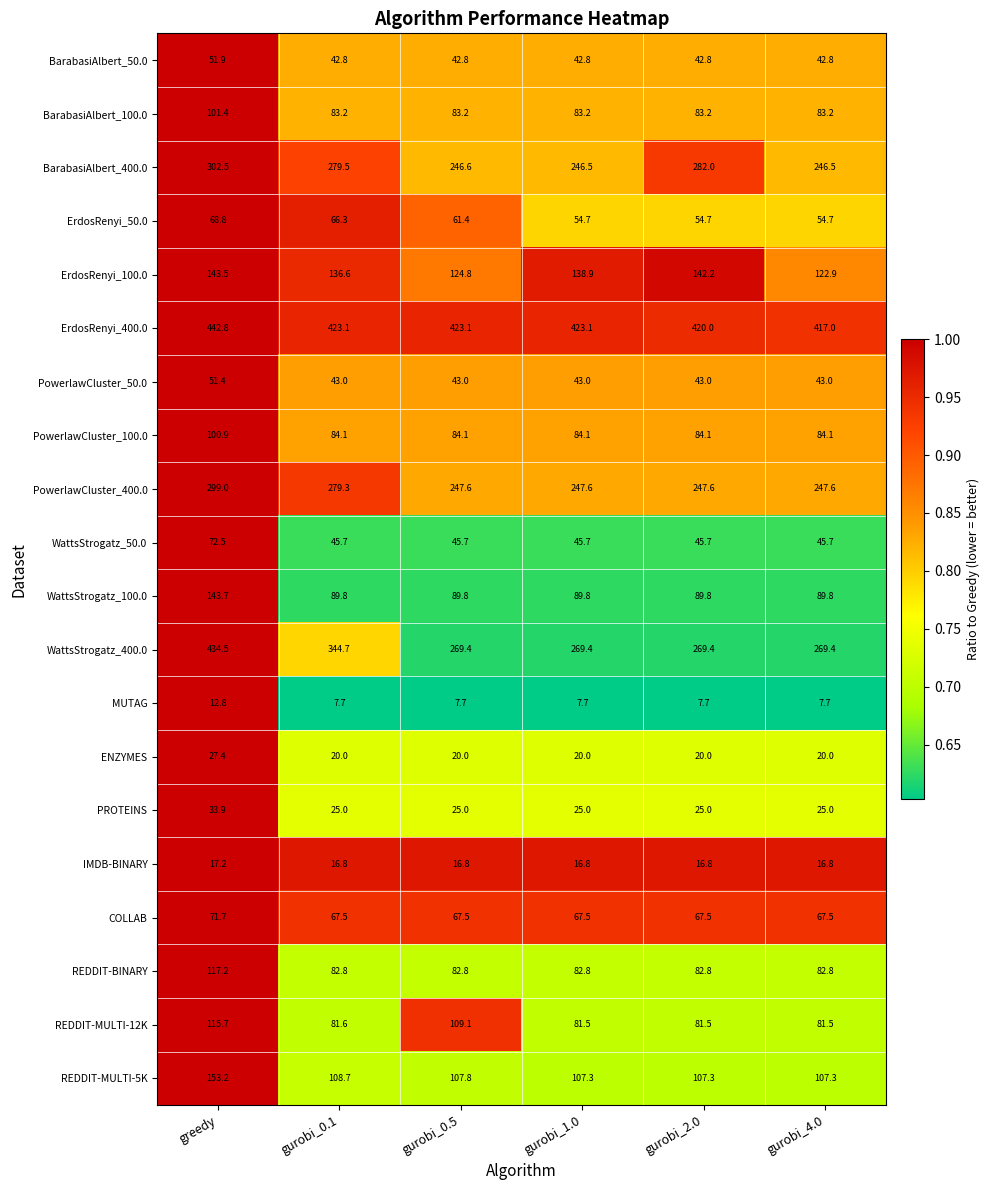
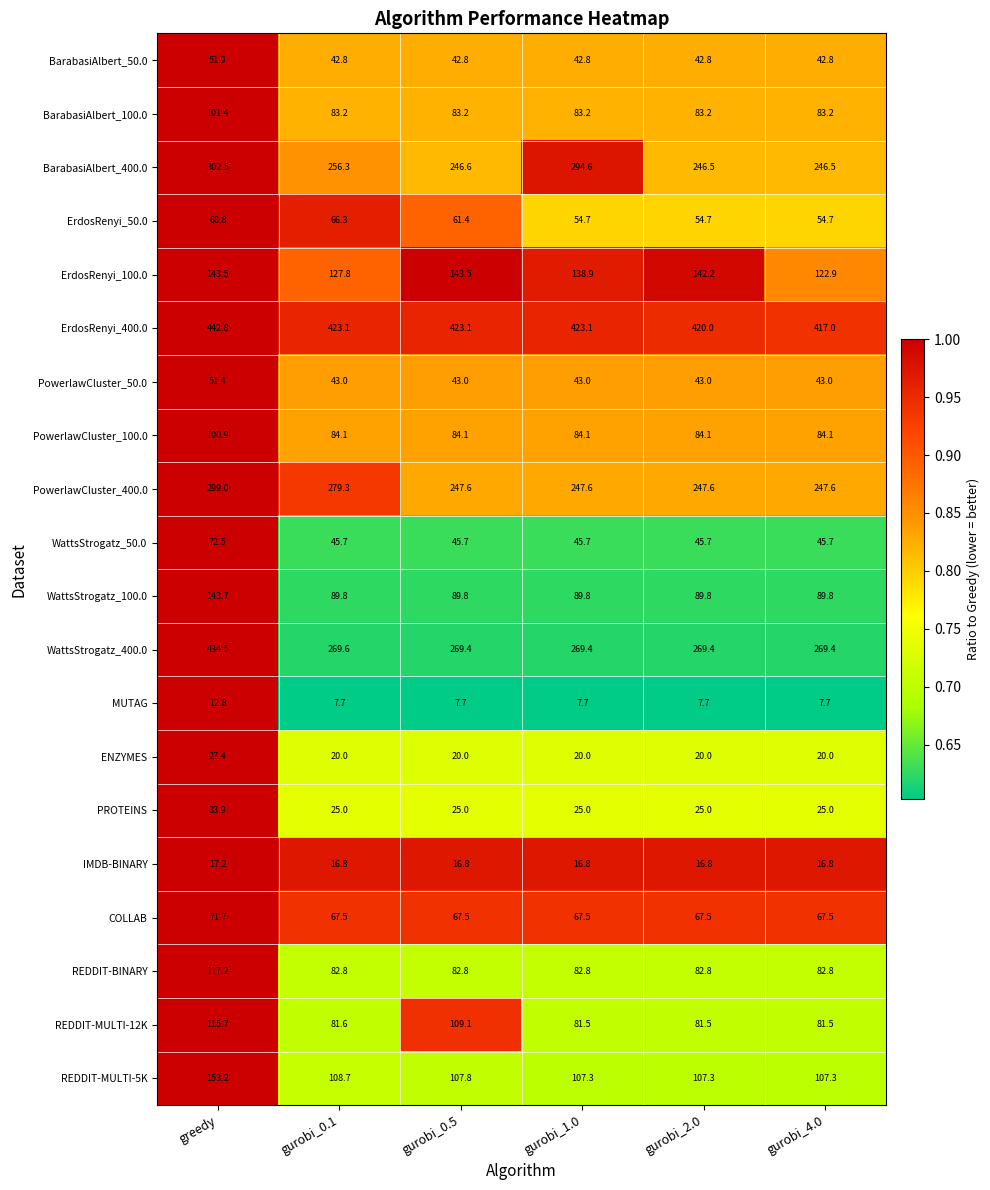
  {
    "BarabasiAlbert_50.0": {
      "greedy": 51.9,
      "gurobi_0.1": 42.8,
      "gurobi_0.5": 42.8,
      "gurobi_1.0": 42.8,
      "gurobi_2.0": 42.8,
      "gurobi_4.0": 42.8
    },
    "BarabasiAlbert_100.0": {
      "greedy": 101.4,
      "gurobi_0.1": 83.2,
      "gurobi_0.5": 83.2,
      "gurobi_1.0": 83.2,
      "gurobi_2.0": 83.2,
      "gurobi_4.0": 83.2
    },
    "BarabasiAlbert_400.0": {
      "greedy": 302.5,
-     "gurobi_0.1": 279.5,
+     "gurobi_0.1": 256.3,
      "gurobi_0.5": 246.6,
-     "gurobi_1.0": 246.5,
-     "gurobi_2.0": 282.0,
+     "gurobi_1.0": 294.6,
+     "gurobi_2.0": 246.5,
      "gurobi_4.0": 246.5
    },
    "ErdosRenyi_50.0": {
      "greedy": 68.8,
      "gurobi_0.1": 66.3,
      "gurobi_0.5": 61.4,
      "gurobi_1.0": 54.7,
      "gurobi_2.0": 54.7,
      "gurobi_4.0": 54.7
    },
    "ErdosRenyi_100.0": {
      "greedy": 143.5,
-     "gurobi_0.1": 136.6,
-     "gurobi_0.5": 124.8,
+     "gurobi_0.1": 127.8,
+     "gurobi_0.5": 143.5,
      "gurobi_1.0": 138.9,
      "gurobi_2.0": 142.2,
      "gurobi_4.0": 122.9
    },
    "ErdosRenyi_400.0": {
      "greedy": 442.8,
      "gurobi_0.1": 423.1,
      "gurobi_0.5": 423.1,
      "gurobi_1.0": 423.1,
      "gurobi_2.0": 420.0,
      "gurobi_4.0": 417.0
    },
    "PowerlawCluster_50.0": {
      "greedy": 51.4,
      "gurobi_0.1": 43.0,
      "gurobi_0.5": 43.0,
      "gurobi_1.0": 43.0,
      "gurobi_2.0": 43.0,
      "gurobi_4.0": 43.0
    },
    "PowerlawCluster_100.0": {
      "greedy": 100.9,
      "gurobi_0.1": 84.1,
      "gurobi_0.5": 84.1,
      "gurobi_1.0": 84.1,
      "gurobi_2.0": 84.1,
      "gurobi_4.0": 84.1
    },
    "PowerlawCluster_400.0": {
      "greedy": 299.0,
      "gurobi_0.1": 279.3,
      "gurobi_0.5": 247.6,
      "gurobi_1.0": 247.6,
      "gurobi_2.0": 247.6,
      "gurobi_4.0": 247.6
    },
    "WattsStrogatz_50.0": {
      "greedy": 72.5,
      "gurobi_0.1": 45.7,
      "gurobi_0.5": 45.7,
      "gurobi_1.0": 45.7,
      "gurobi_2.0": 45.7,
      "gurobi_4.0": 45.7
    },
    "WattsStrogatz_100.0": {
      "greedy": 143.7,
      "gurobi_0.1": 89.8,
      "gurobi_0.5": 89.8,
      "gurobi_1.0": 89.8,
      "gurobi_2.0": 89.8,
      "gurobi_4.0": 89.8
    },
    "WattsStrogatz_400.0": {
      "greedy": 434.5,
-     "gurobi_0.1": 344.7,
+     "gurobi_0.1": 269.6,
      "gurobi_0.5": 269.4,
      "gurobi_1.0": 269.4,
      "gurobi_2.0": 269.4,
      "gurobi_4.0": 269.4
    },
    "MUTAG": {
      "greedy": 12.8,
      "gurobi_0.1": 7.7,
      "gurobi_0.5": 7.7,
      "gurobi_1.0": 7.7,
      "gurobi_2.0": 7.7,
      "gurobi_4.0": 7.7
    },
    "ENZYMES": {
      "greedy": 27.4,
      "gurobi_0.1": 20.0,
      "gurobi_0.5": 20.0,
      "gurobi_1.0": 20.0,
      "gurobi_2.0": 20.0,
      "gurobi_4.0": 20.0
    },
    "PROTEINS": {
      "greedy": 33.9,
      "gurobi_0.1": 25.0,
      "gurobi_0.5": 25.0,
      "gurobi_1.0": 25.0,
      "gurobi_2.0": 25.0,
      "gurobi_4.0": 25.0
    },
    "IMDB-BINARY": {
      "greedy": 17.2,
      "gurobi_0.1": 16.8,
      "gurobi_0.5": 16.8,
      "gurobi_1.0": 16.8,
      "gurobi_2.0": 16.8,
      "gurobi_4.0": 16.8
    },
    "COLLAB": {
      "greedy": 71.7,
      "gurobi_0.1": 67.5,
      "gurobi_0.5": 67.5,
      "gurobi_1.0": 67.5,
      "gurobi_2.0": 67.5,
      "gurobi_4.0": 67.5
    },
    "REDDIT-BINARY": {
      "greedy": 117.2,
      "gurobi_0.1": 82.8,
      "gurobi_0.5": 82.8,
      "gurobi_1.0": 82.8,
      "gurobi_2.0": 82.8,
      "gurobi_4.0": 82.8
    },
    "REDDIT-MULTI-12K": {
      "greedy": 115.7,
      "gurobi_0.1": 81.6,
      "gurobi_0.5": 109.1,
      "gurobi_1.0": 81.5,
      "gurobi_2.0": 81.5,
      "gurobi_4.0": 81.5
    },
    "REDDIT-MULTI-5K": {
      "greedy": 153.2,
      "gurobi_0.1": 108.7,
      "gurobi_0.5": 107.8,
      "gurobi_1.0": 107.3,
      "gurobi_2.0": 107.3,
      "gurobi_4.0": 107.3
    }
  }
